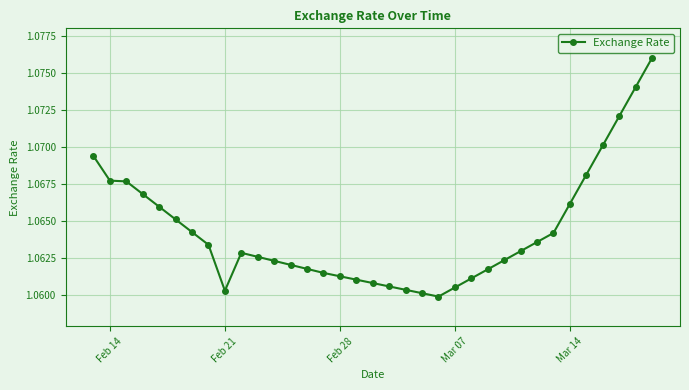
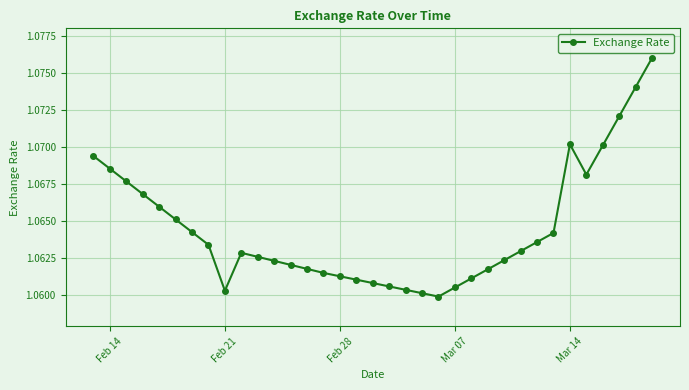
  {
-   "Feb 14": 1.0677,
+   "Feb 14": 1.0685,
    "Feb 21": 1.0603,
    "Feb 28": 1.0613,
    "Mar 07": 1.0605,
-   "Mar 14": 1.0662
+   "Mar 14": 1.0702
  }
